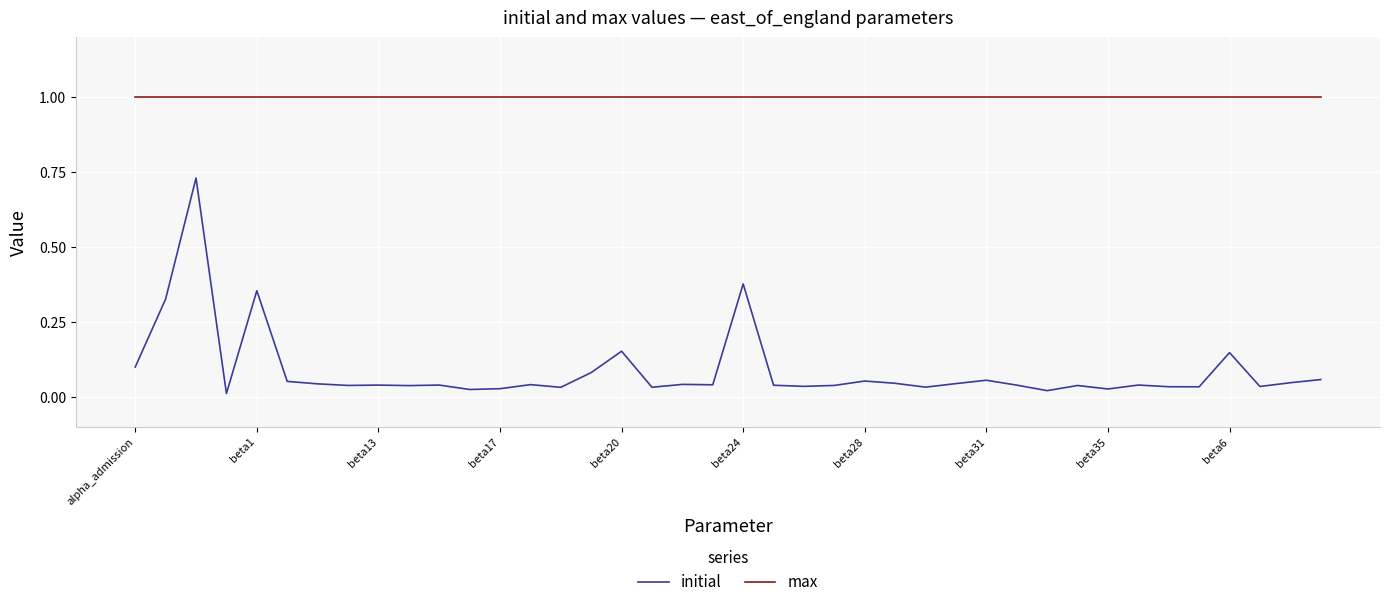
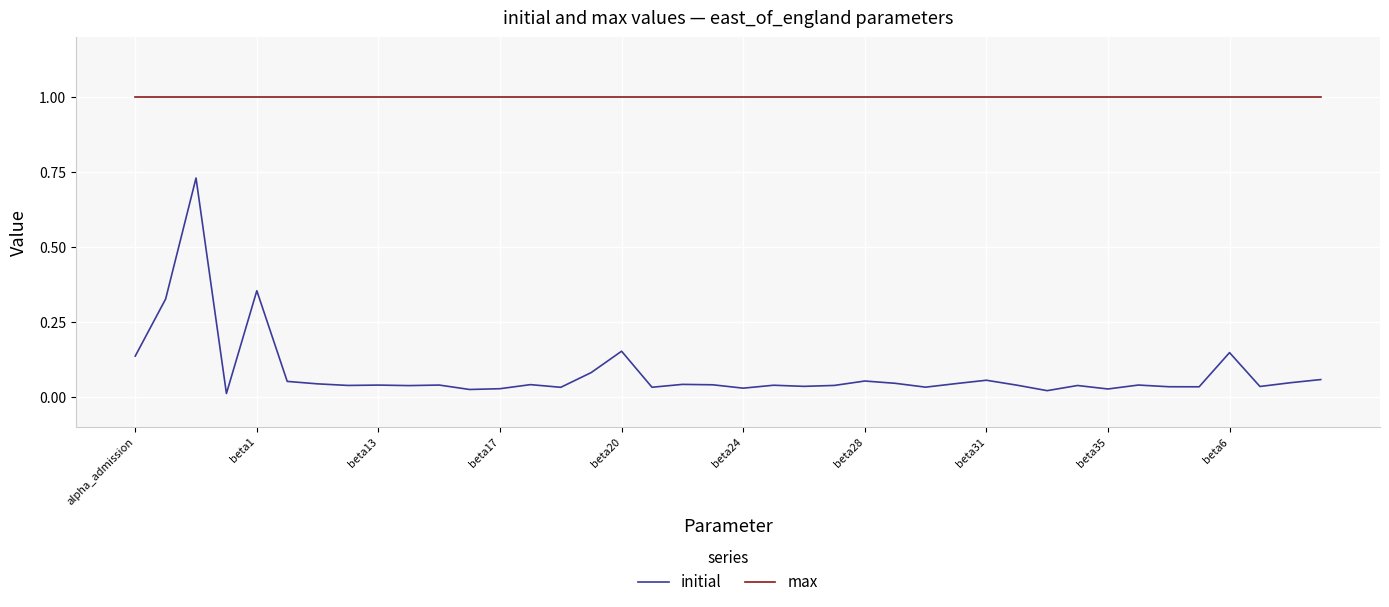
  {
    "initial": {
-     "alpha_admission": 0.10,
+     "alpha_admission": 0.14,
      "beta1": 0.35,
      "beta13": 0.04,
      "beta17": 0.03,
      "beta20": 0.15,
-     "beta24": 0.38,
+     "beta24": 0.03,
      "beta28": 0.05,
      "beta31": 0.05,
      "beta35": 0.03,
      "beta6": 0.15
    },
    "max": {
      "alpha_admission": 1.00,
      "beta1": 1.00,
      "beta13": 1.00,
      "beta17": 1.00,
      "beta20": 1.00,
      "beta24": 1.00,
      "beta28": 1.00,
      "beta31": 1.00,
      "beta35": 1.00,
      "beta6": 1.00
    }
  }
